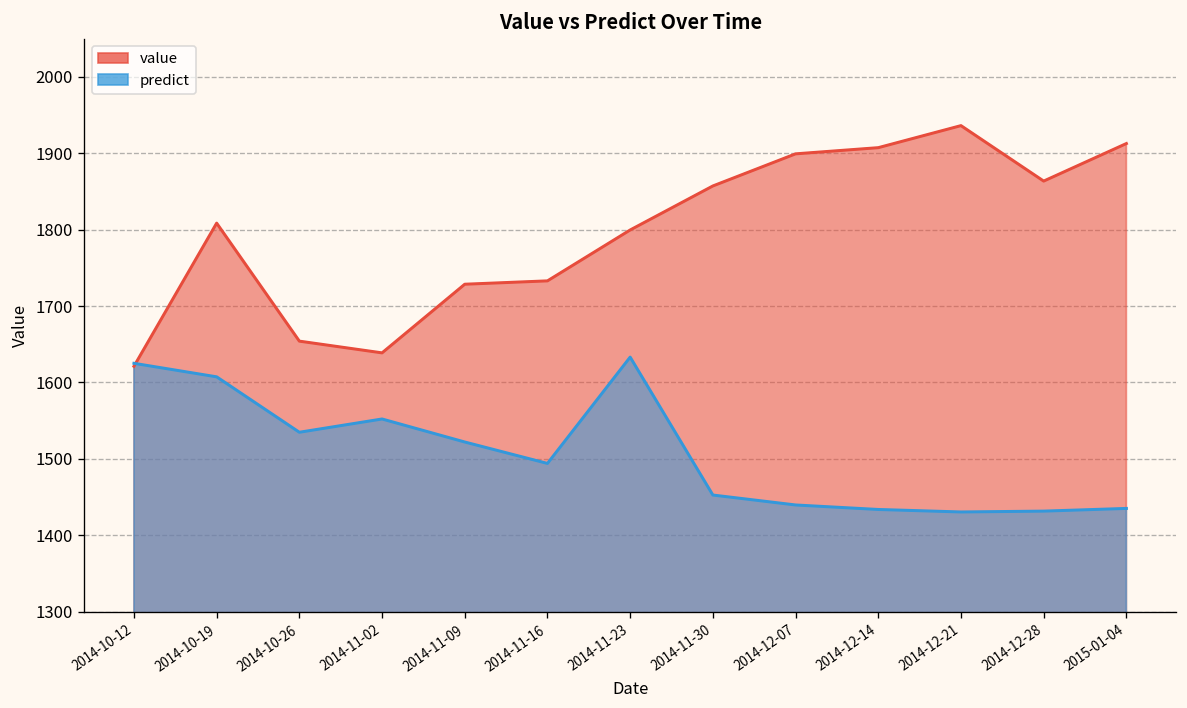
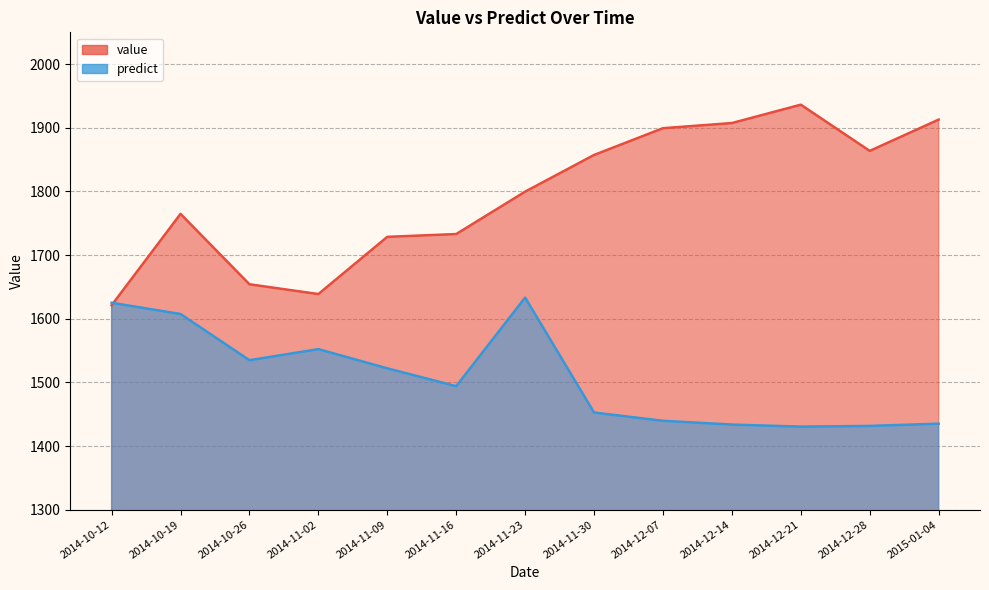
  {
    "value": {
-     "2014-10-19": 1810,
+     "2014-10-19": 1760,
      "2014-10-26": 1650,
      "2014-11-02": 1640,
      "2014-11-09": 1730,
      "2014-11-16": 1730,
      "2014-11-23": 1800,
      "2014-11-30": 1860,
      "2014-12-07": 1900,
      "2014-12-14": 1910,
      "2014-12-21": 1940,
      "2014-12-28": 1860,
      "2015-01-04": 1910
    },
    "predict": {
      "2014-10-19": 1610,
      "2014-10-26": 1530,
      "2014-11-02": 1550,
      "2014-11-09": 1520,
      "2014-11-16": 1490,
      "2014-11-23": 1630,
      "2014-11-30": 1450,
      "2014-12-07": 1440,
      "2014-12-14": 1430,
      "2014-12-21": 1430,
      "2014-12-28": 1430,
      "2015-01-04": 1440
    }
  }
